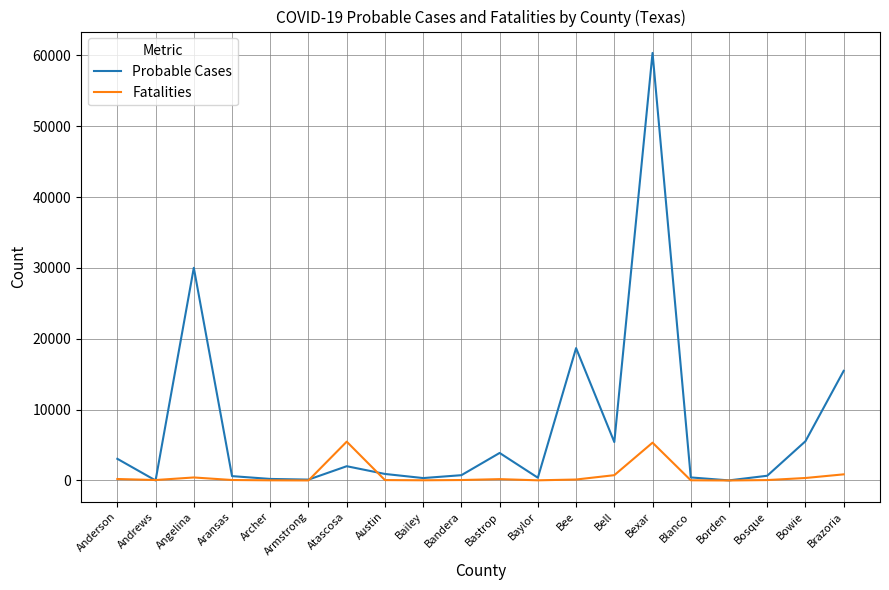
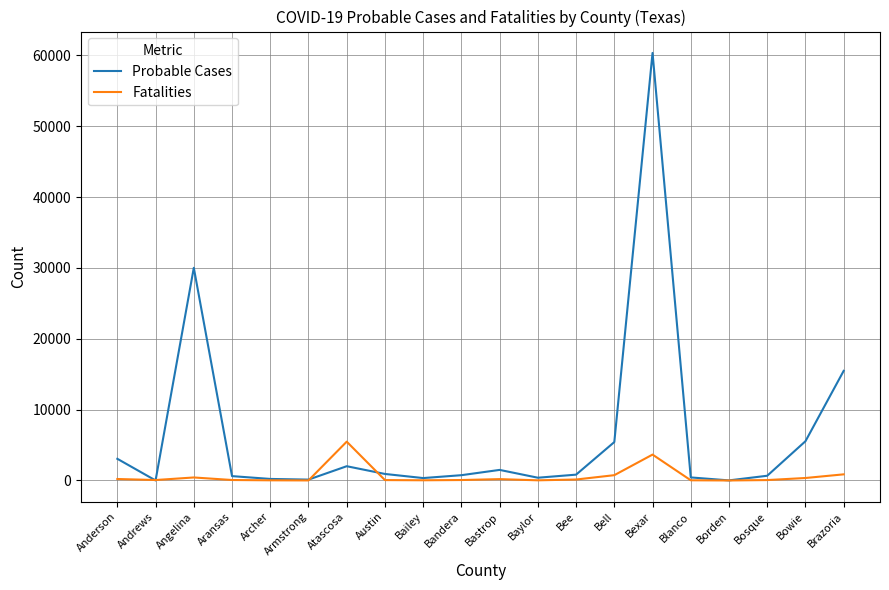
  {
    "Probable Cases": {
      "Anderson": 3000,
      "Angelina": 30000,
      "Aransas": 1000,
      "Atascosa": 2000,
      "Austin": 1000,
      "Bandera": 1000,
-     "Bastrop": 4000,
+     "Bastrop": 1000,
      "Baylor": 0,
-     "Bee": 19000,
+     "Bee": 1000,
      "Bell": 5000,
      "Bexar": 60000,
      "Blanco": 0,
      "Bosque": 1000,
      "Bowie": 6000,
      "Brazoria": 15000
    },
    "Fatalities": {
      "Anderson": 0,
      "Angelina": 0,
      "Aransas": 0,
      "Atascosa": 5000,
      "Austin": 0,
      "Bandera": 0,
      "Bastrop": 0,
      "Baylor": 0,
      "Bee": 0,
      "Bell": 1000,
-     "Bexar": 5000,
+     "Bexar": 4000,
      "Blanco": 0,
      "Bosque": 0,
      "Bowie": 0,
      "Brazoria": 1000
    }
  }
